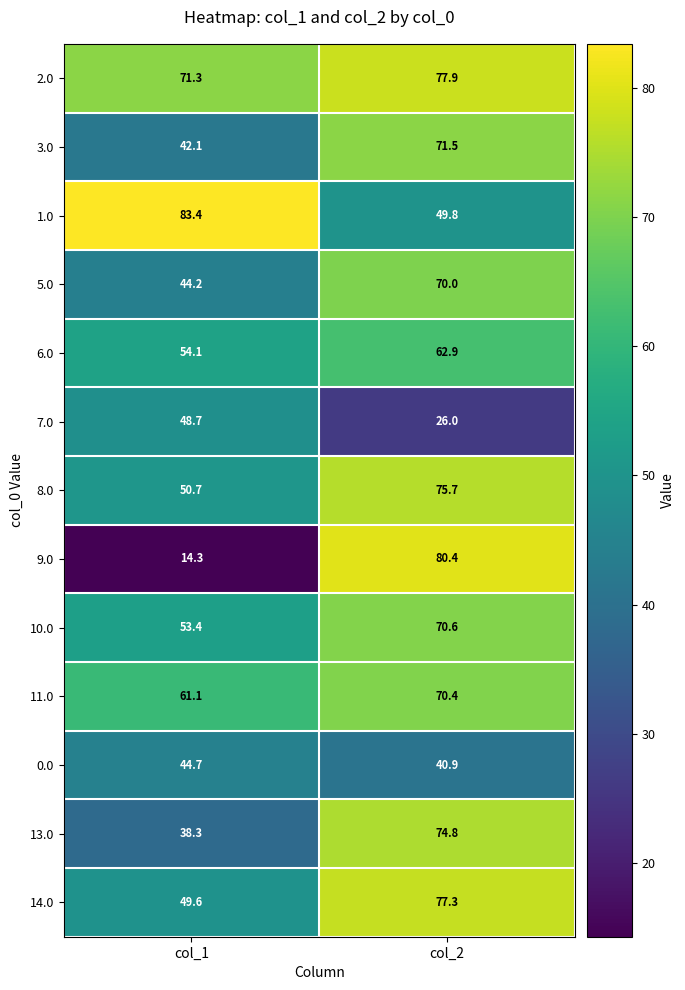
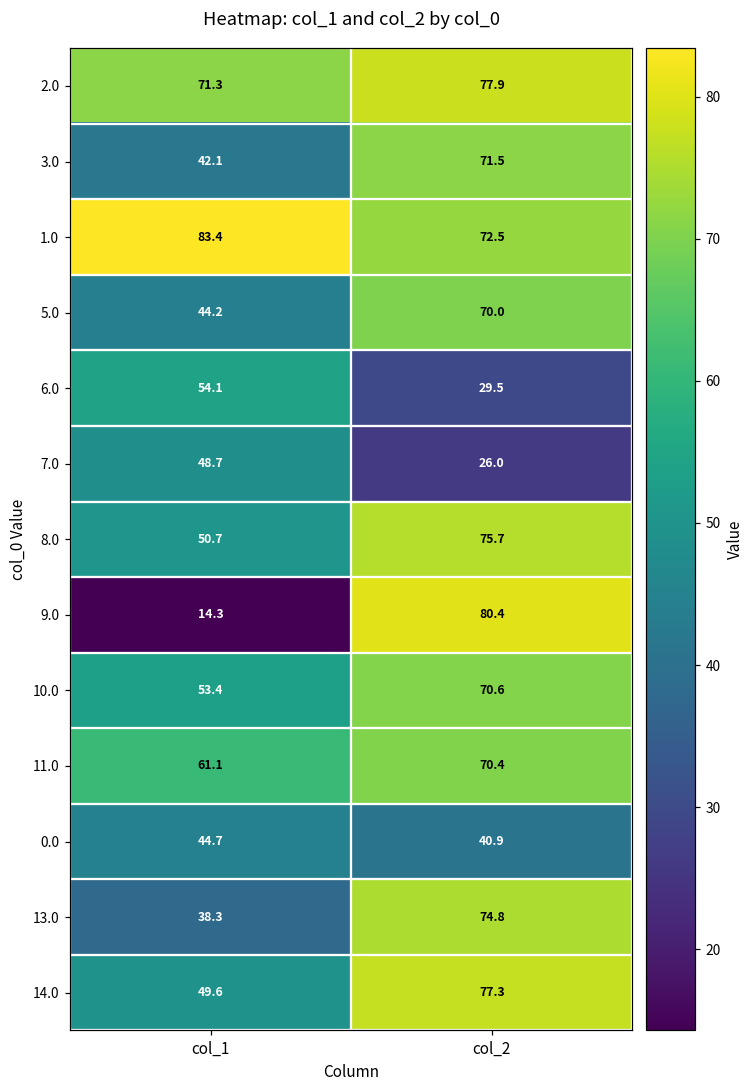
  {
    "2.0": {
      "col_1": 71.3,
      "col_2": 77.9
    },
    "3.0": {
      "col_1": 42.1,
      "col_2": 71.5
    },
    "1.0": {
      "col_1": 83.4,
-     "col_2": 49.8
+     "col_2": 72.5
    },
    "5.0": {
      "col_1": 44.2,
      "col_2": 70.0
    },
    "6.0": {
      "col_1": 54.1,
-     "col_2": 62.9
+     "col_2": 29.5
    },
    "7.0": {
      "col_1": 48.7,
      "col_2": 26.0
    },
    "8.0": {
      "col_1": 50.7,
      "col_2": 75.7
    },
    "9.0": {
      "col_1": 14.3,
      "col_2": 80.4
    },
    "10.0": {
      "col_1": 53.4,
      "col_2": 70.6
    },
    "11.0": {
      "col_1": 61.1,
      "col_2": 70.4
    },
    "0.0": {
      "col_1": 44.7,
      "col_2": 40.9
    },
    "13.0": {
      "col_1": 38.3,
      "col_2": 74.8
    },
    "14.0": {
      "col_1": 49.6,
      "col_2": 77.3
    }
  }
